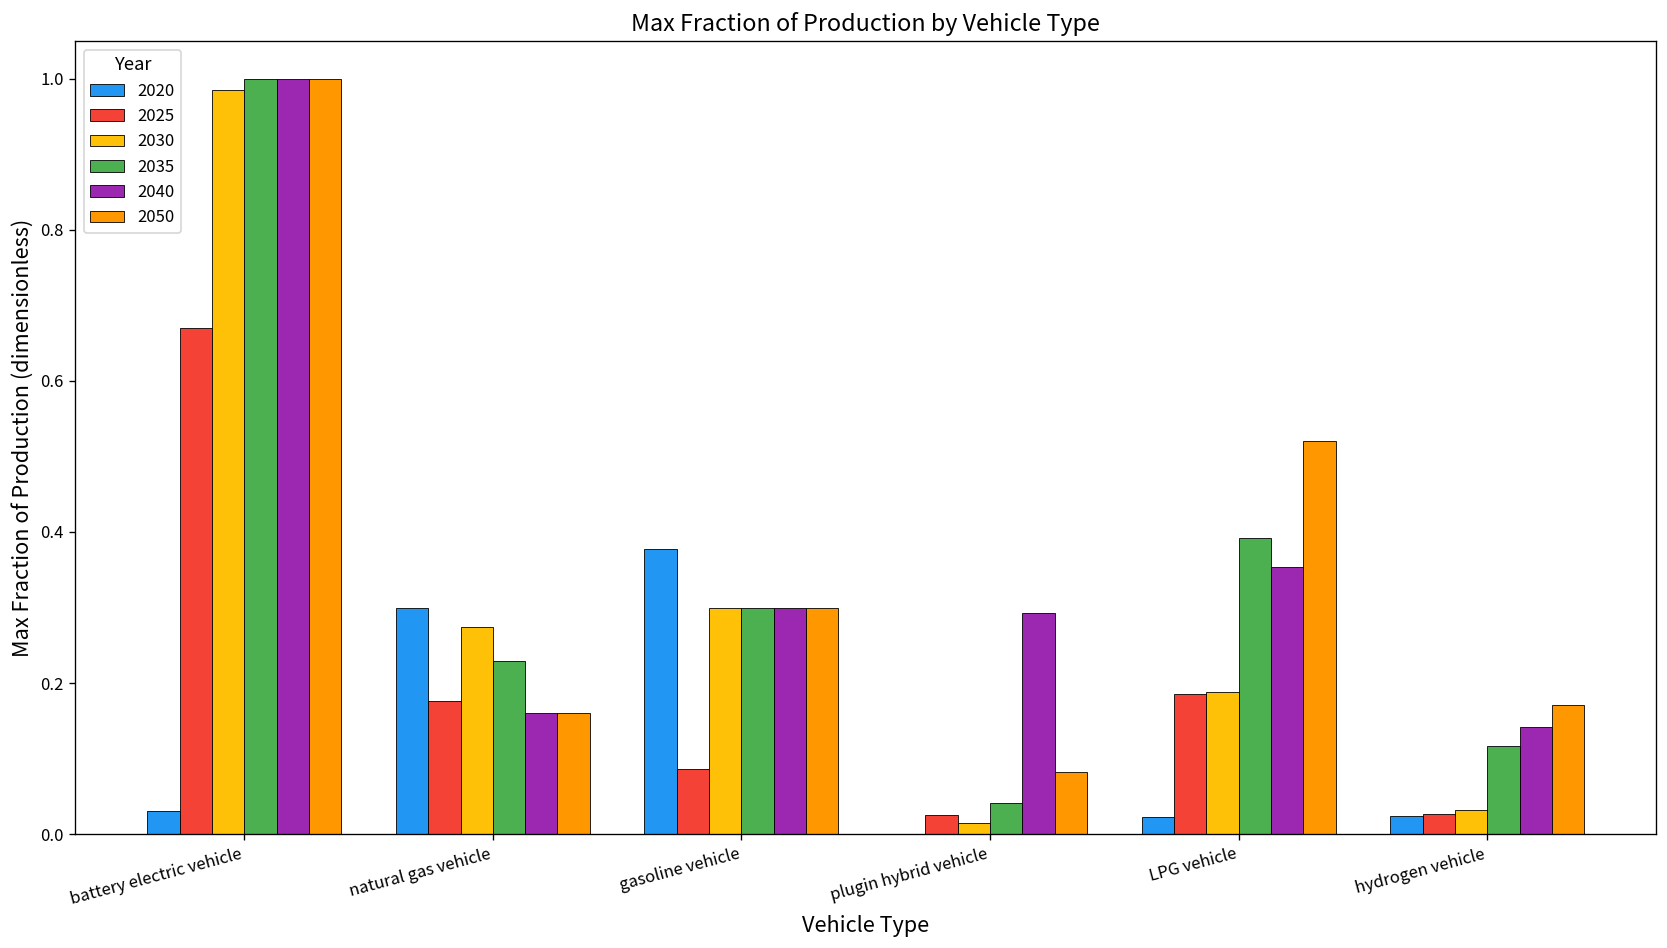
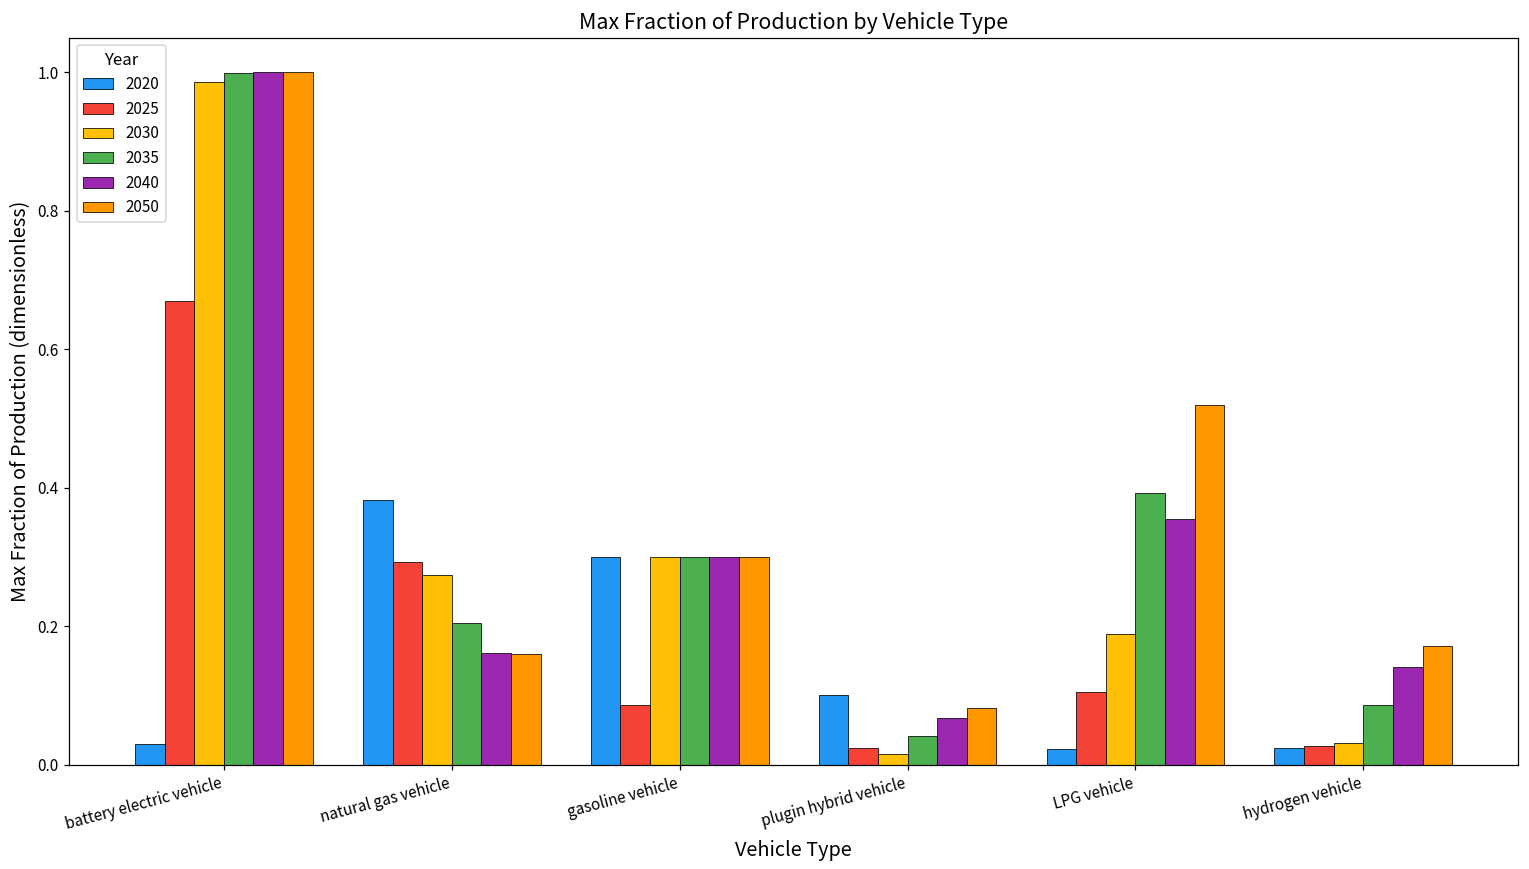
  {
    "2020": {
      "battery electric vehicle": 0.03,
-     "natural gas vehicle": 0.30,
-     "gasoline vehicle": 0.38,
-     "plugin hybrid vehicle": 0.0,
+     "natural gas vehicle": 0.38,
+     "gasoline vehicle": 0.30,
+     "plugin hybrid vehicle": 0.1,
      "LPG vehicle": 0.02,
      "hydrogen vehicle": 0.02
    },
    "2025": {
      "battery electric vehicle": 0.67,
-     "natural gas vehicle": 0.18,
+     "natural gas vehicle": 0.29,
      "gasoline vehicle": 0.09,
      "plugin hybrid vehicle": 0.02,
-     "LPG vehicle": 0.18,
+     "LPG vehicle": 0.11,
      "hydrogen vehicle": 0.03
    },
    "2035": {
      "battery electric vehicle": 1.00,
-     "natural gas vehicle": 0.23,
+     "natural gas vehicle": 0.20,
      "gasoline vehicle": 0.30,
      "plugin hybrid vehicle": 0.04,
      "LPG vehicle": 0.39,
-     "hydrogen vehicle": 0.12
+     "hydrogen vehicle": 0.09
    },
    "2040": {
      "battery electric vehicle": 1.00,
      "natural gas vehicle": 0.16,
      "gasoline vehicle": 0.30,
-     "plugin hybrid vehicle": 0.29,
+     "plugin hybrid vehicle": 0.07,
      "LPG vehicle": 0.35,
      "hydrogen vehicle": 0.14
    }
  }
